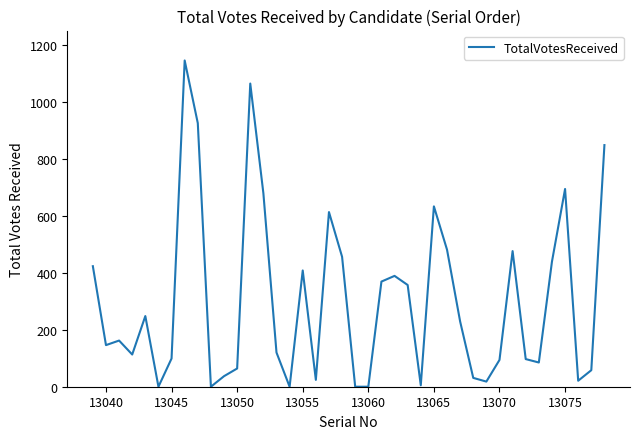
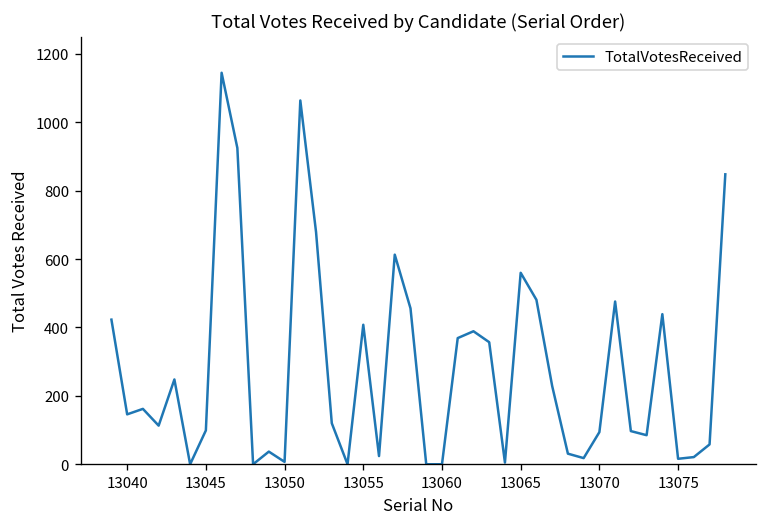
  {
    "13040": 150,
    "13045": 100,
-   "13050": 60,
+   "13050": 10,
    "13055": 410,
    "13060": 0,
-   "13065": 630,
+   "13065": 560,
    "13070": 90,
-   "13075": 690
+   "13075": 20
  }
